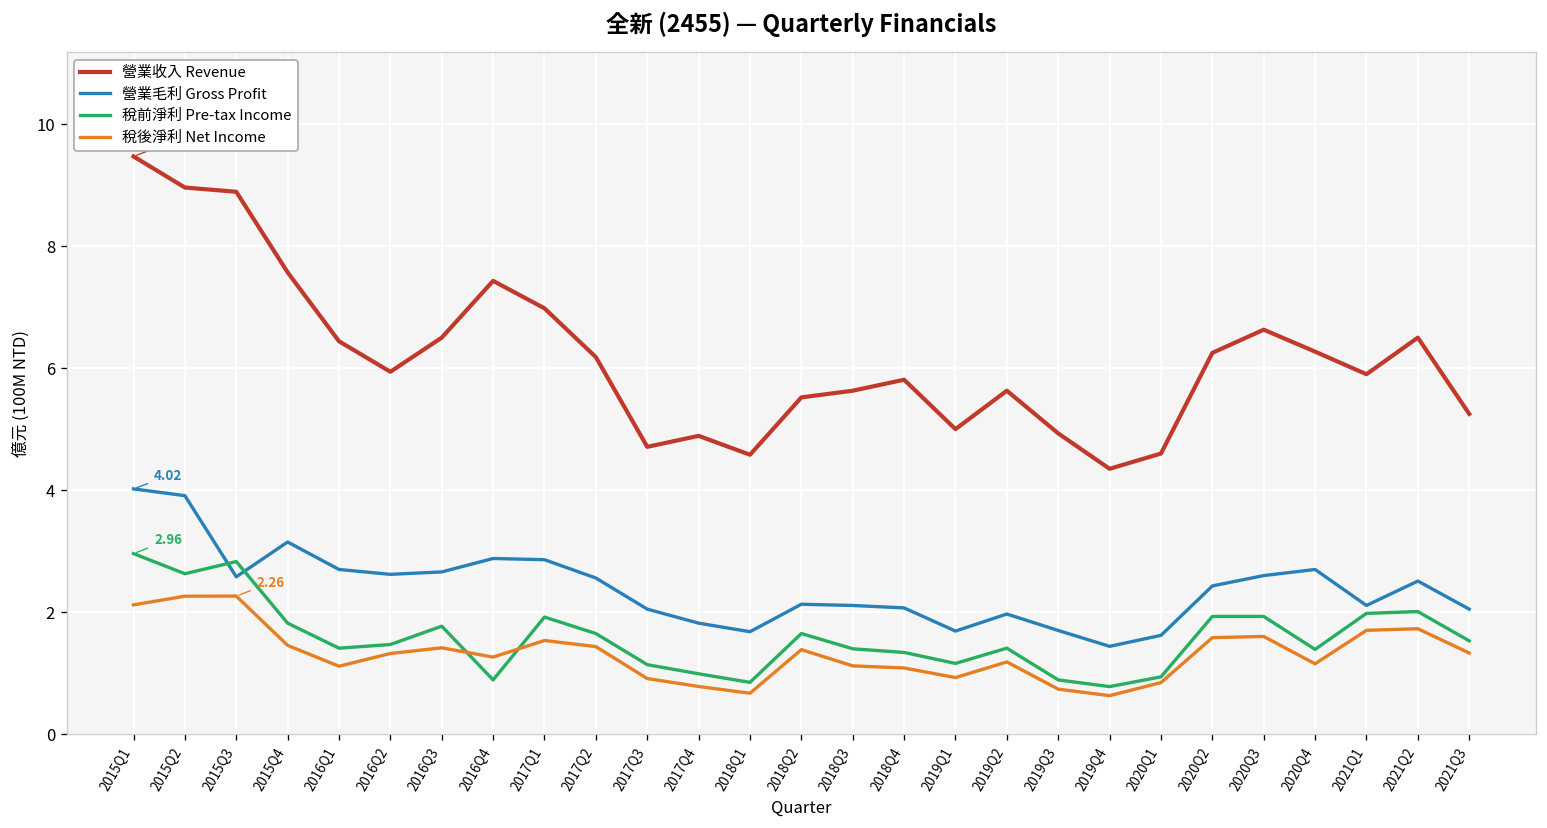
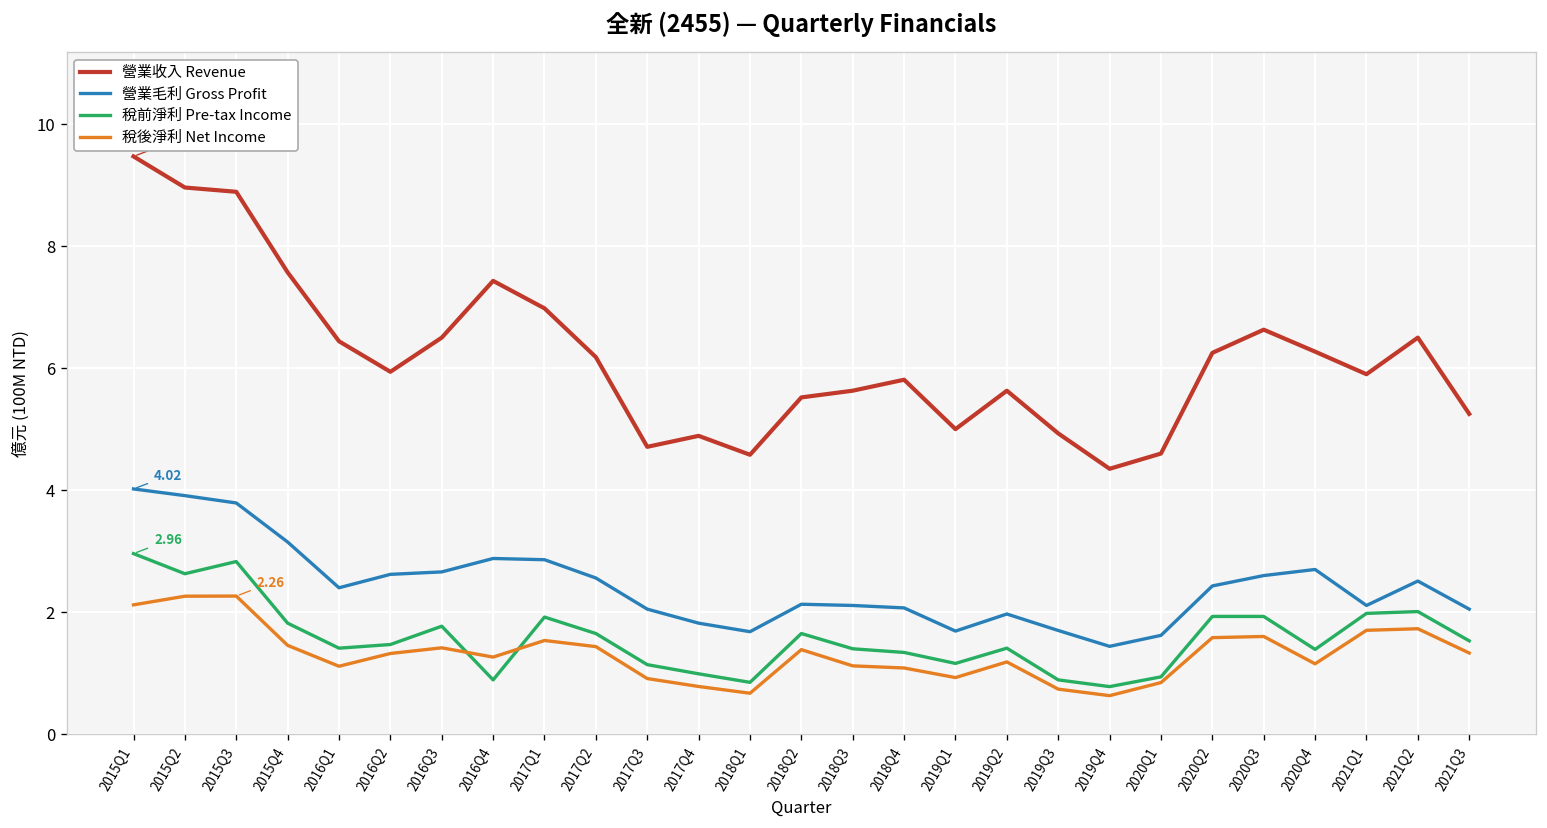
  {
    "營業收入 Revenue": {
      "2015Q2": 9.0,
      "2015Q3": 8.9,
      "2015Q4": 7.6,
      "2016Q1": 6.4,
      "2016Q2": 5.9,
      "2016Q3": 6.5,
      "2016Q4": 7.4,
      "2017Q1": 7.0,
      "2017Q2": 6.2,
      "2017Q3": 4.7,
      "2017Q4": 4.9,
      "2018Q1": 4.6,
      "2018Q2": 5.5,
      "2018Q3": 5.6,
      "2018Q4": 5.8,
      "2019Q1": 5.0,
      "2019Q2": 5.6,
      "2019Q3": 4.9,
      "2019Q4": 4.4,
      "2020Q1": 4.6,
      "2020Q2": 6.3,
      "2020Q3": 6.6,
      "2020Q4": 6.3,
      "2021Q1": 5.9,
      "2021Q2": 6.5,
      "2021Q3": 5.3
    },
    "營業毛利 Gross Profit": {
      "2015Q2": 3.9,
-     "2015Q3": 2.6,
+     "2015Q3": 3.8,
      "2015Q4": 3.2,
-     "2016Q1": 2.7,
+     "2016Q1": 2.4,
      "2016Q2": 2.6,
      "2016Q3": 2.7,
      "2016Q4": 2.9,
      "2017Q1": 2.9,
      "2017Q2": 2.6,
      "2017Q3": 2.1,
      "2017Q4": 1.8,
      "2018Q1": 1.7,
      "2018Q2": 2.1,
      "2018Q3": 2.1,
      "2018Q4": 2.1,
      "2019Q1": 1.7,
      "2019Q2": 2.0,
      "2019Q3": 1.7,
      "2019Q4": 1.4,
      "2020Q1": 1.6,
      "2020Q2": 2.4,
      "2020Q3": 2.6,
      "2020Q4": 2.7,
      "2021Q1": 2.1,
      "2021Q2": 2.5,
      "2021Q3": 2.1
    },
    "稅前淨利 Pre-tax Income": {
      "2015Q1": 2.96
    },
    "稅後淨利 Net Income": {
      "2015Q3": 2.26
    }
  }
